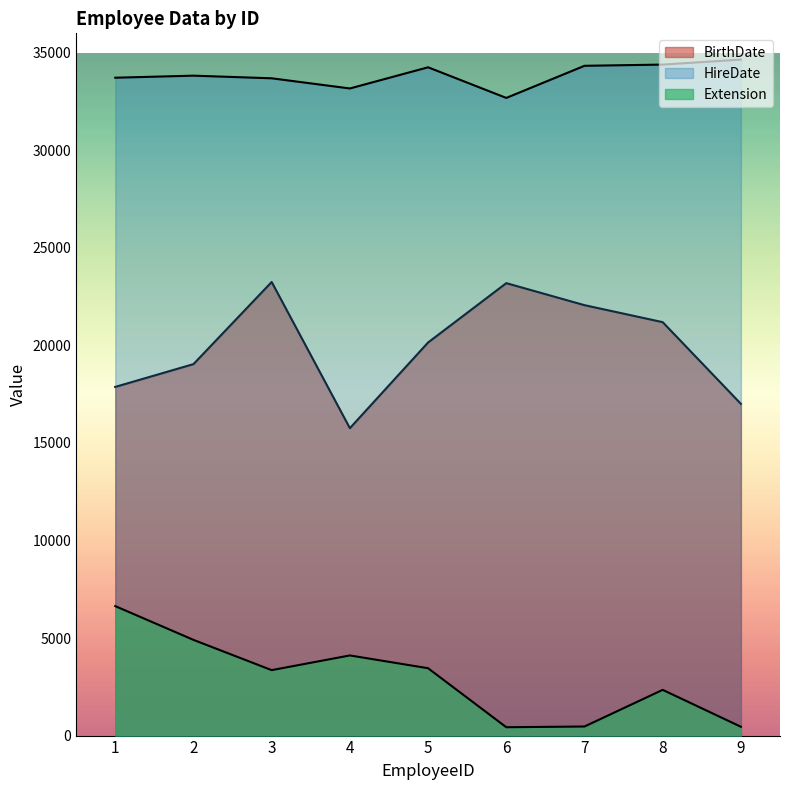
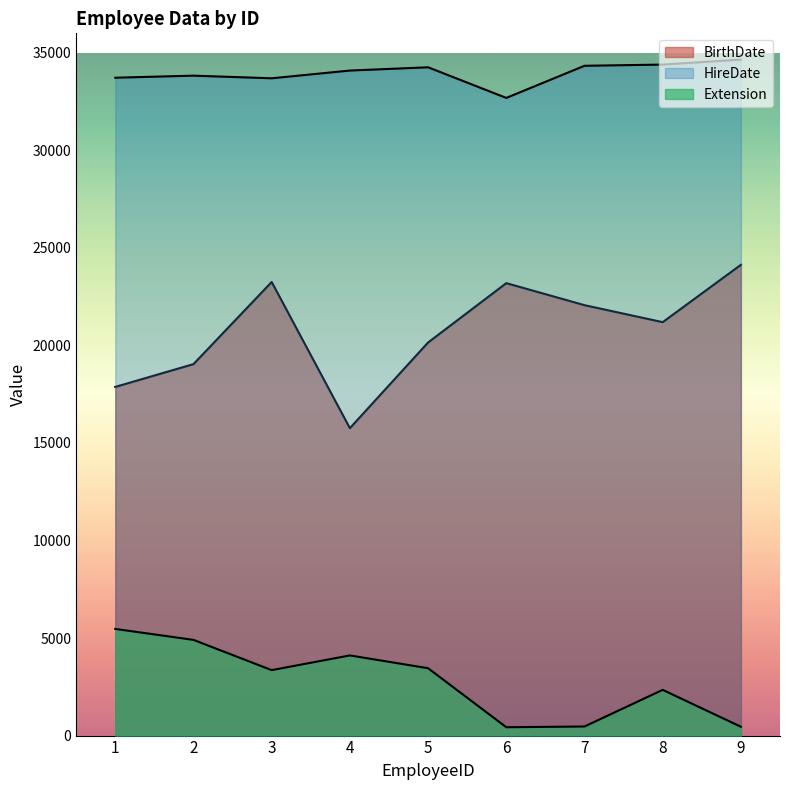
  {
    "BirthDate": {
      "1": 17900,
      "2": 19000,
      "3": 23300,
      "4": 15800,
      "5": 20200,
      "6": 23200,
      "7": 22100,
      "8": 21200,
-     "9": 17000
+     "9": 24100
    },
    "HireDate": {
      "1": 33700,
      "2": 33800,
      "3": 33700,
-     "4": 33200,
+     "4": 34100,
      "5": 34300,
      "6": 32700,
      "7": 34300
    },
    "Extension": {
-     "1": 6600,
+     "1": 5500,
      "2": 4900,
      "3": 3400,
      "4": 4100,
      "5": 3500,
      "6": 400,
      "7": 500,
      "8": 2300,
      "9": 500
    }
  }
